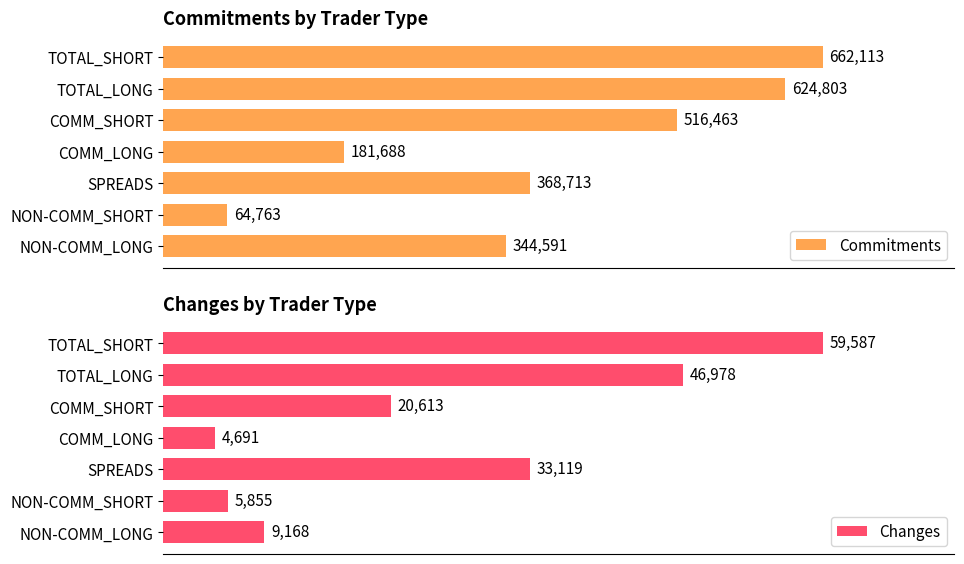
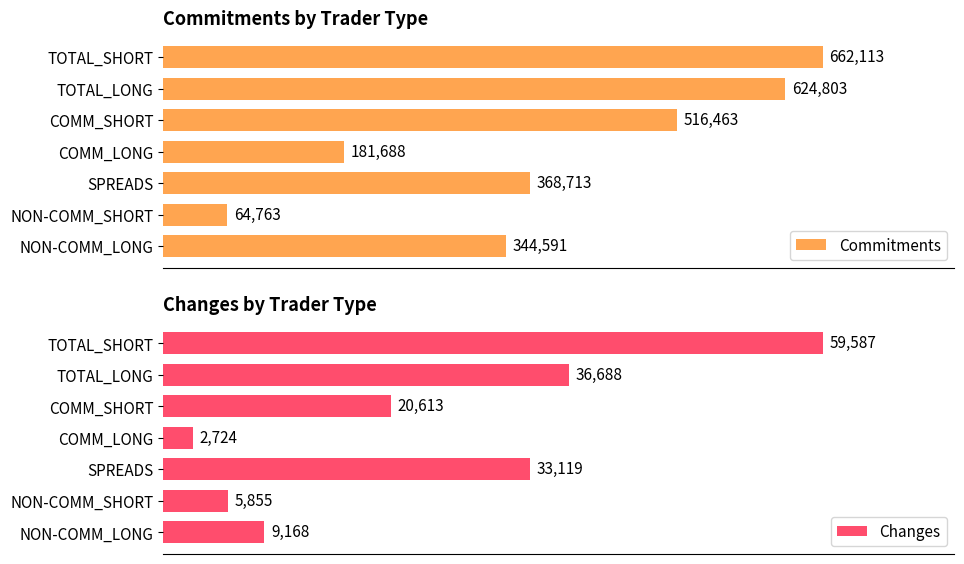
  {
    "Commitments by Trader Type": {
      "TOTAL_SHORT": "662,113",
      "TOTAL_LONG": "624,803",
      "COMM_SHORT": "516,463",
      "COMM_LONG": "181,688",
      "SPREADS": "368,713",
      "NON-COMM_SHORT": "64,763",
      "NON-COMM_LONG": "344,591"
    },
    "Changes by Trader Type": {
      "TOTAL_SHORT": "59,587",
-     "TOTAL_LONG": "46,978",
+     "TOTAL_LONG": "36,688",
      "COMM_SHORT": "20,613",
-     "COMM_LONG": "4,691",
+     "COMM_LONG": "2,724",
      "SPREADS": "33,119",
      "NON-COMM_SHORT": "5,855",
      "NON-COMM_LONG": "9,168"
    }
  }
